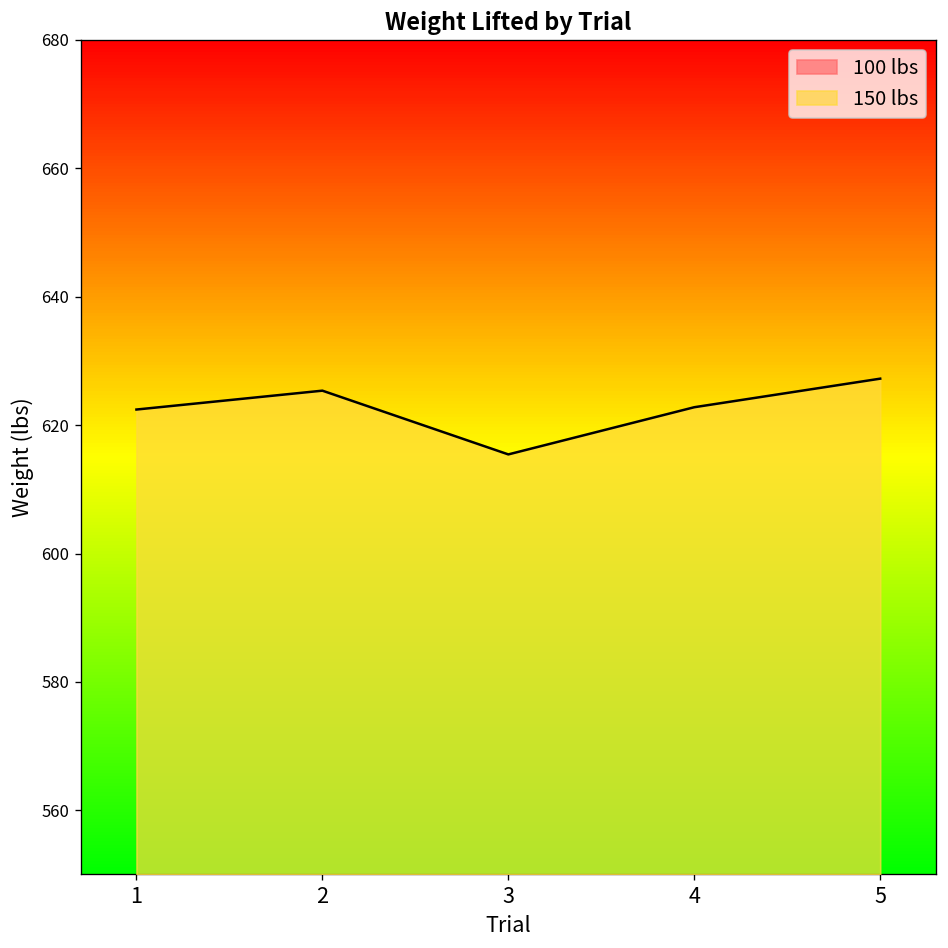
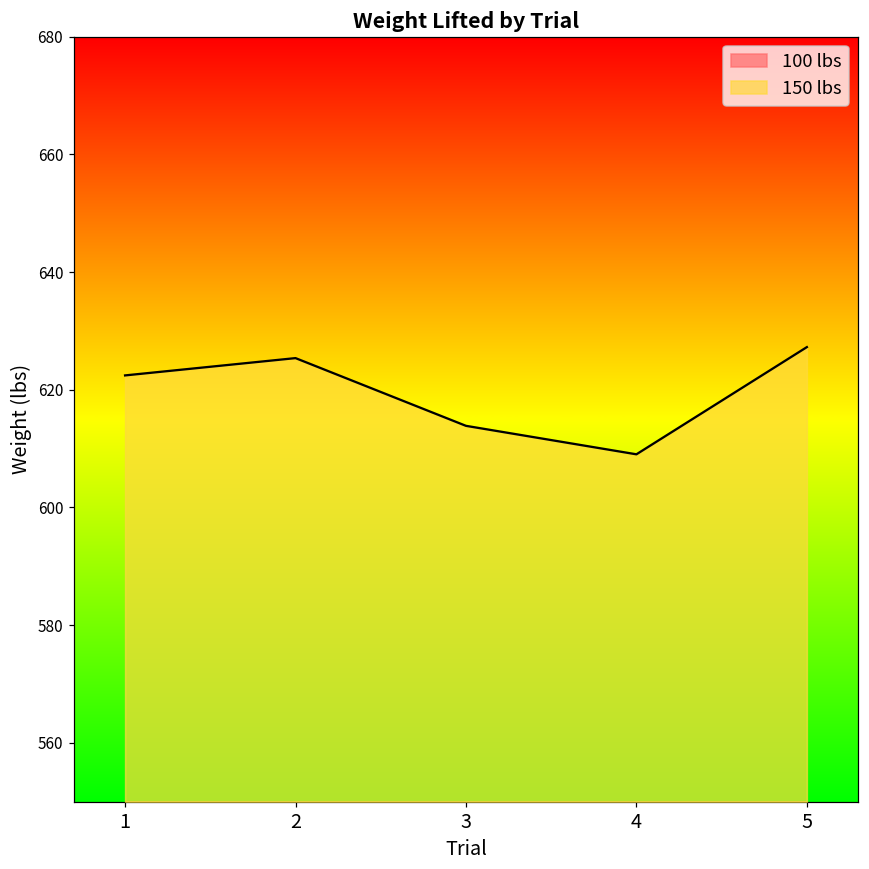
  {
    "150 lbs": {
      "1": 622,
      "2": 625,
-     "3": 615,
-     "4": 623,
+     "3": 614,
+     "4": 609,
      "5": 627
    }
  }
